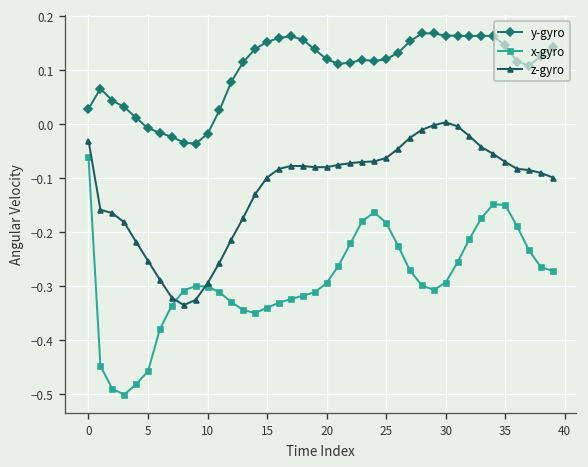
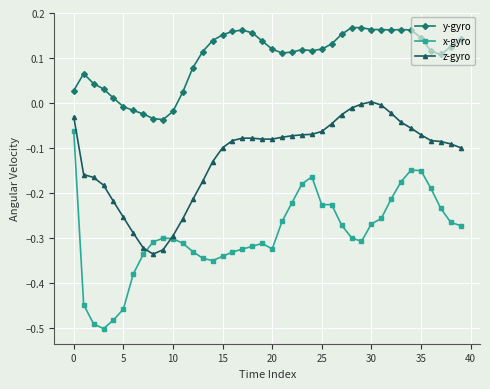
  {
    "x-gyro": {
      "0": -0.06,
      "5": -0.46,
      "10": -0.30,
      "15": -0.34,
-     "20": -0.29,
-     "25": -0.18,
-     "30": -0.29,
+     "20": -0.32,
+     "25": -0.23,
+     "30": -0.27,
      "35": -0.15
    }
  }
